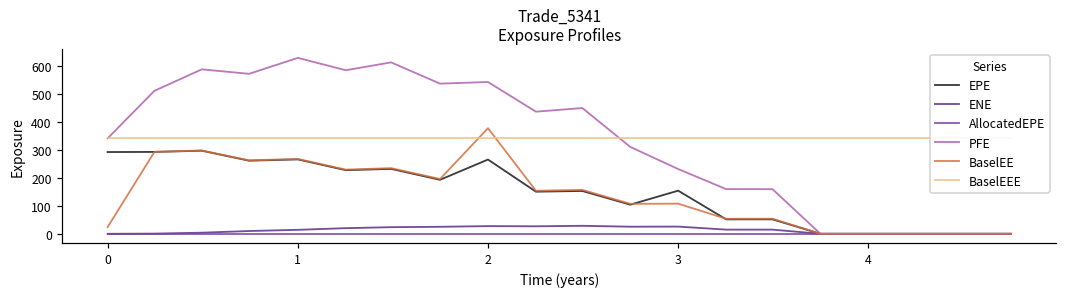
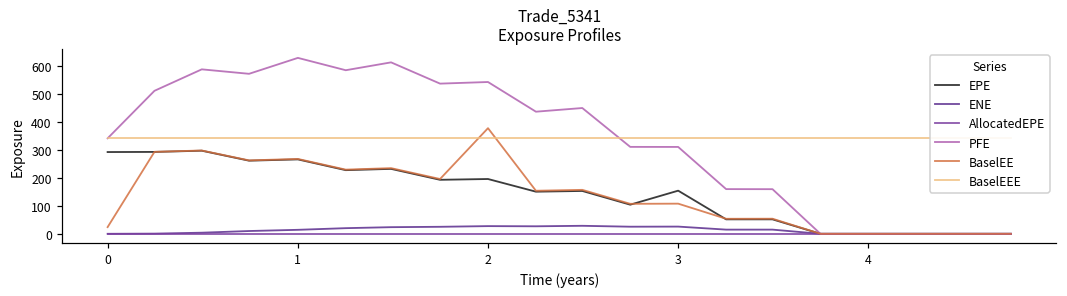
  {
    "EPE": {
      "0": 290,
-     "2": 270,
+     "2": 200,
      "3": 150
    },
    "PFE": {
      "1": 630,
      "2": 540,
-     "3": 230
+     "3": 310
    },
    "BaselEE": {
      "0": 20,
      "2": 380,
      "3": 110
    },
    "BaselEEE": {
      "1": 340,
      "2": 340,
      "3": 340,
      "4": 340
    }
  }
